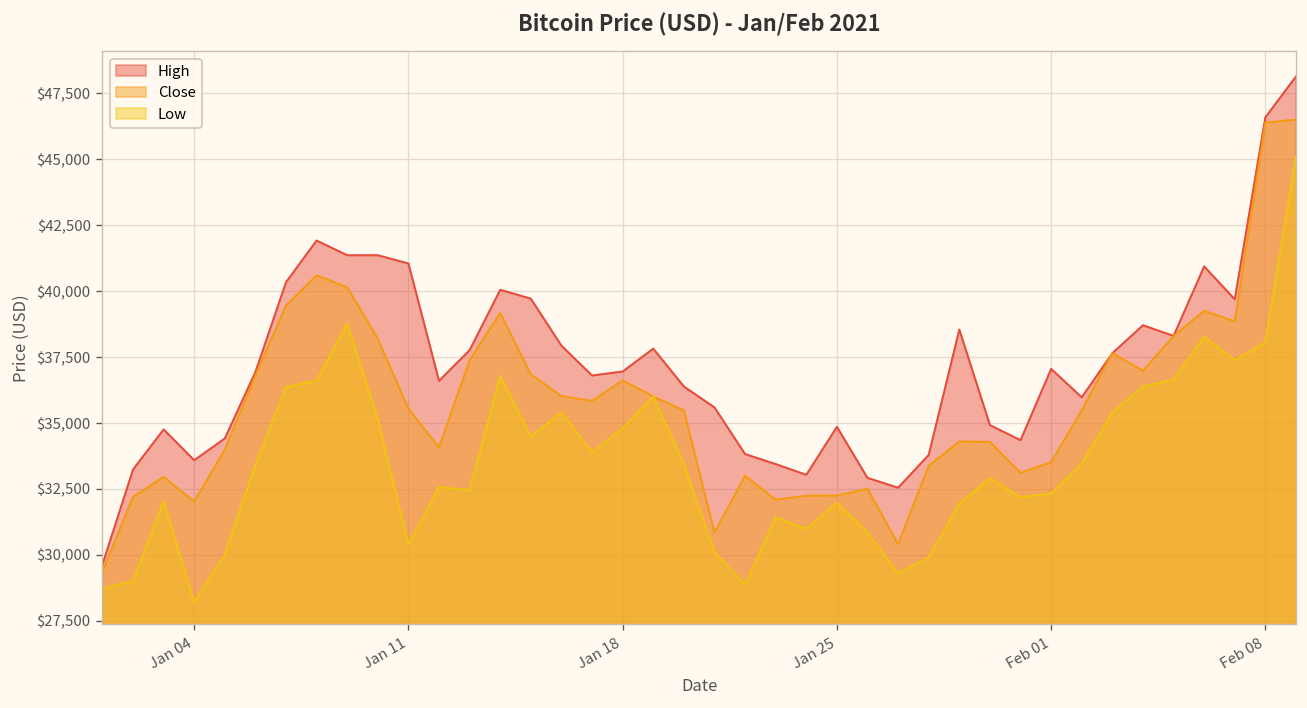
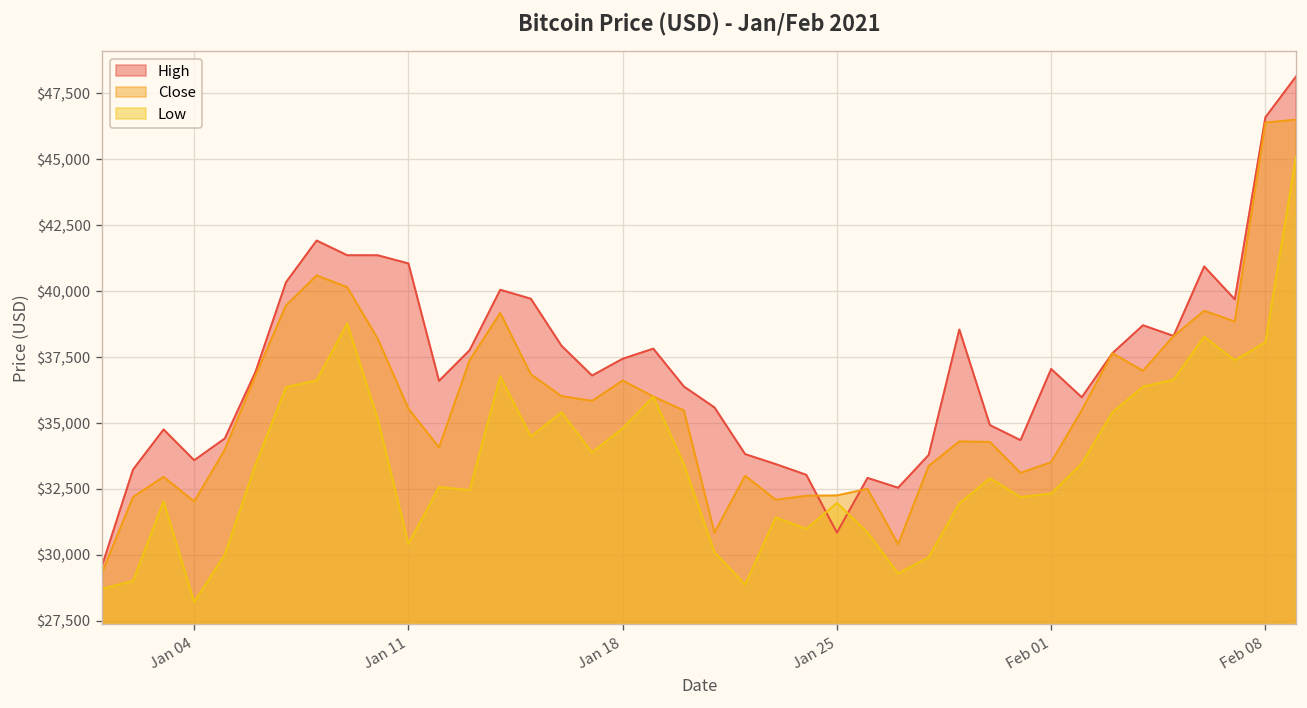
  {
    "High": {
      "Jan 04": "$33,600",
      "Jan 11": "$41,100",
-     "Jan 18": "$37,000",
-     "Jan 25": "$34,900",
+     "Jan 18": "$37,400",
+     "Jan 25": "$30,800",
      "Feb 01": "$37,100",
      "Feb 08": "$46,600"
    }
  }
